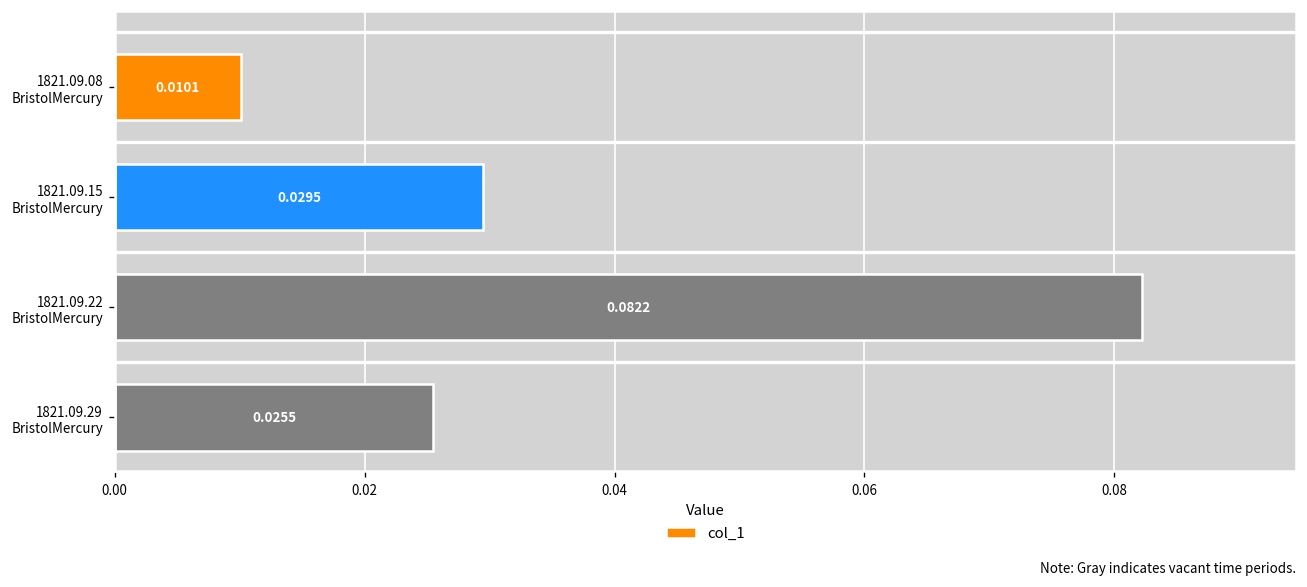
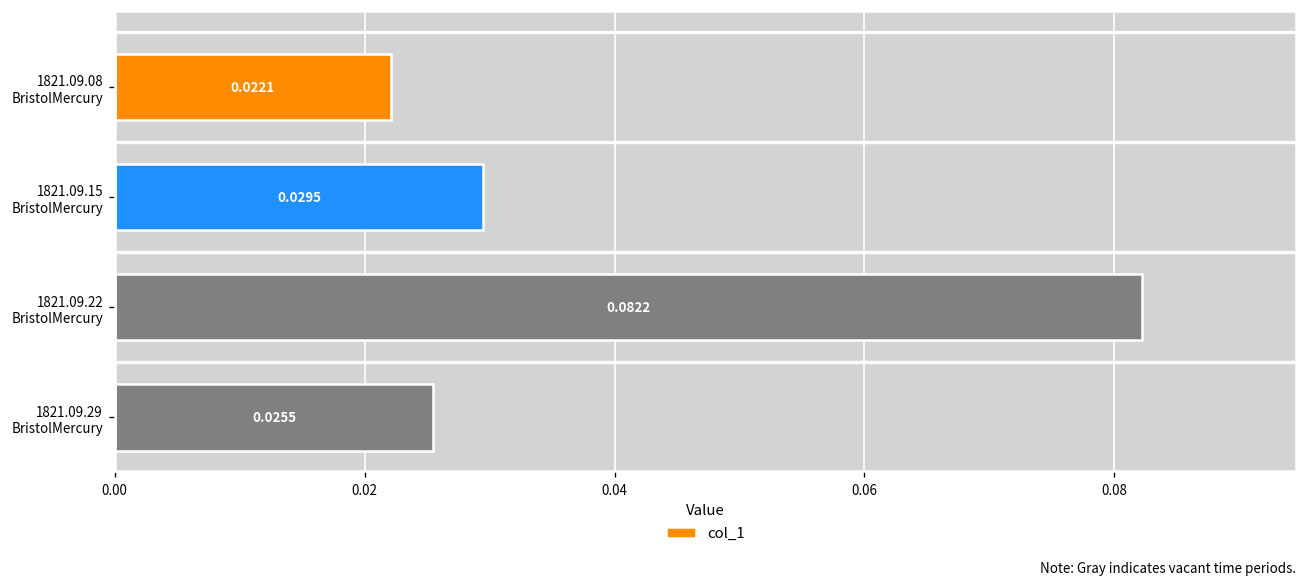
  {
-   "1821.09.08 BristolMercury": 0.0101,
+   "1821.09.08 BristolMercury": 0.0221,
    "1821.09.15 BristolMercury": 0.0295,
    "1821.09.22 BristolMercury": 0.0822,
    "1821.09.29 BristolMercury": 0.0255
  }
